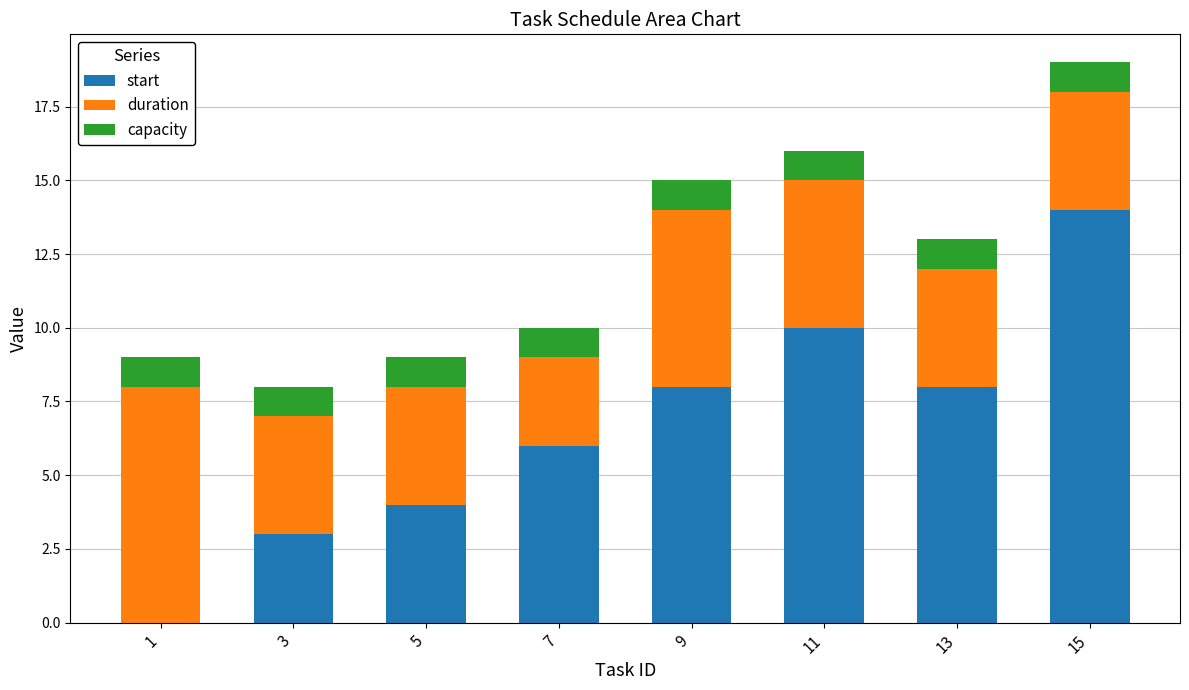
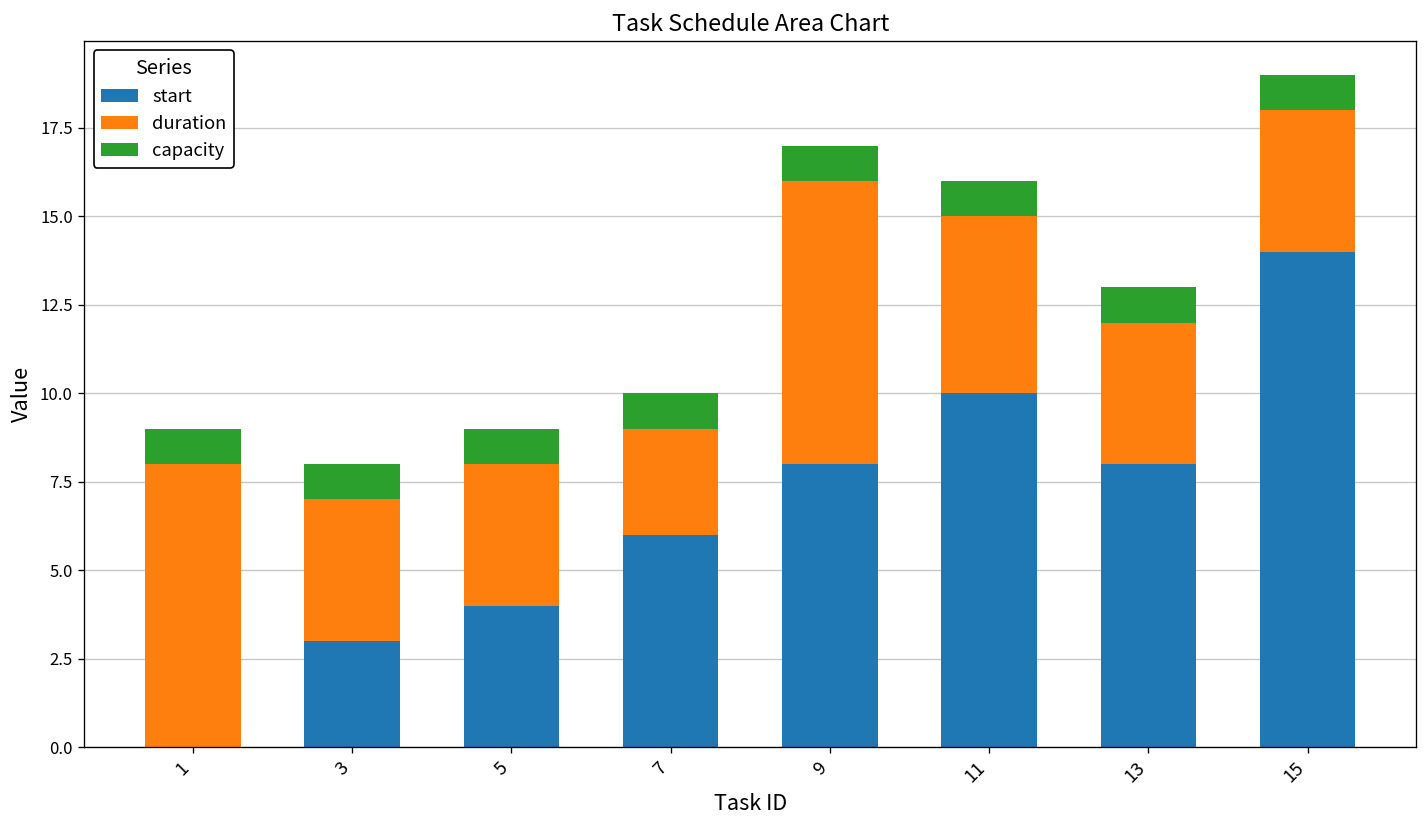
  {
    "start": {
      "1": 0,
      "3": 3,
      "5": 4,
      "7": 6,
      "9": 8,
      "11": 10,
      "13": 8,
      "15": 14
    },
    "duration": {
      "1": 8,
      "3": 4,
      "5": 4,
      "7": 3,
-     "9": 6,
+     "9": 8,
      "11": 5,
      "13": 4,
      "15": 4
    },
    "capacity": {
      "1": 1,
      "3": 1,
      "5": 1,
      "7": 1,
      "9": 1,
      "11": 1,
      "13": 1,
      "15": 1
    }
  }
